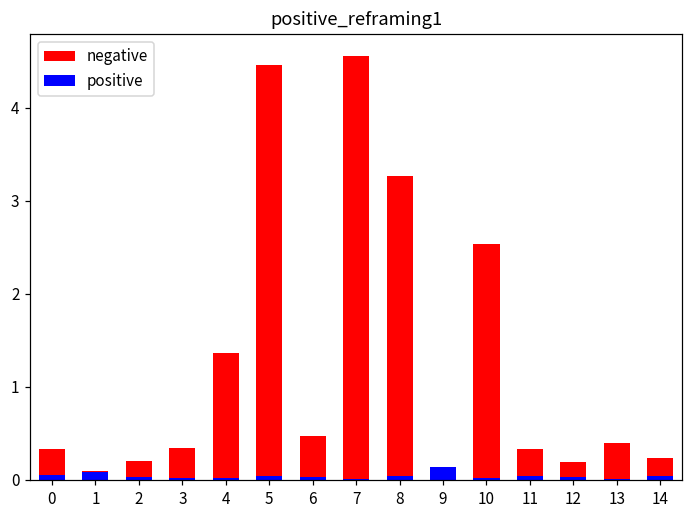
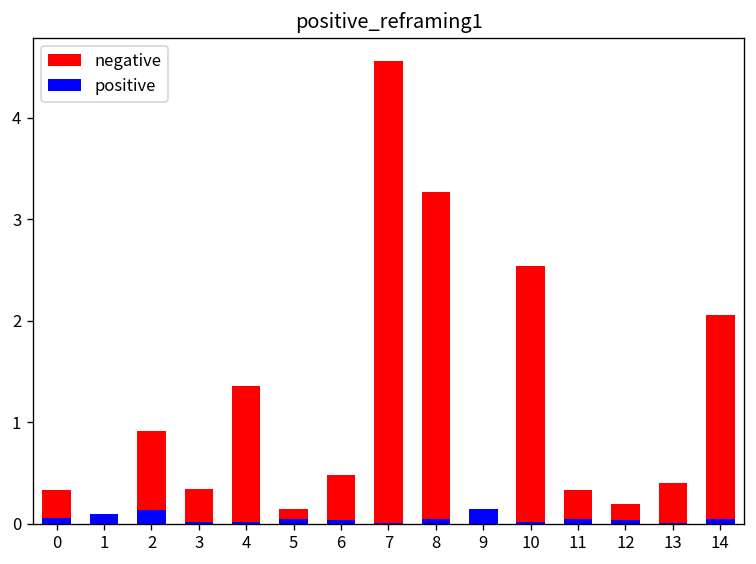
  {
    "negative": {
      "0": 0.3,
      "1": 0.1,
-     "2": 0.2,
+     "2": 0.9,
      "3": 0.3,
      "4": 1.4,
-     "5": 4.5,
+     "5": 0.1,
      "6": 0.5,
      "7": 4.6,
      "8": 3.3,
      "10": 2.5,
      "11": 0.3,
      "12": 0.2,
      "13": 0.4,
-     "14": 0.2
+     "14": 2.1
    },
    "positive": {
      "1": 0.1,
-     "2": 0.0,
+     "2": 0.1,
      "9": 0.1
    }
  }
